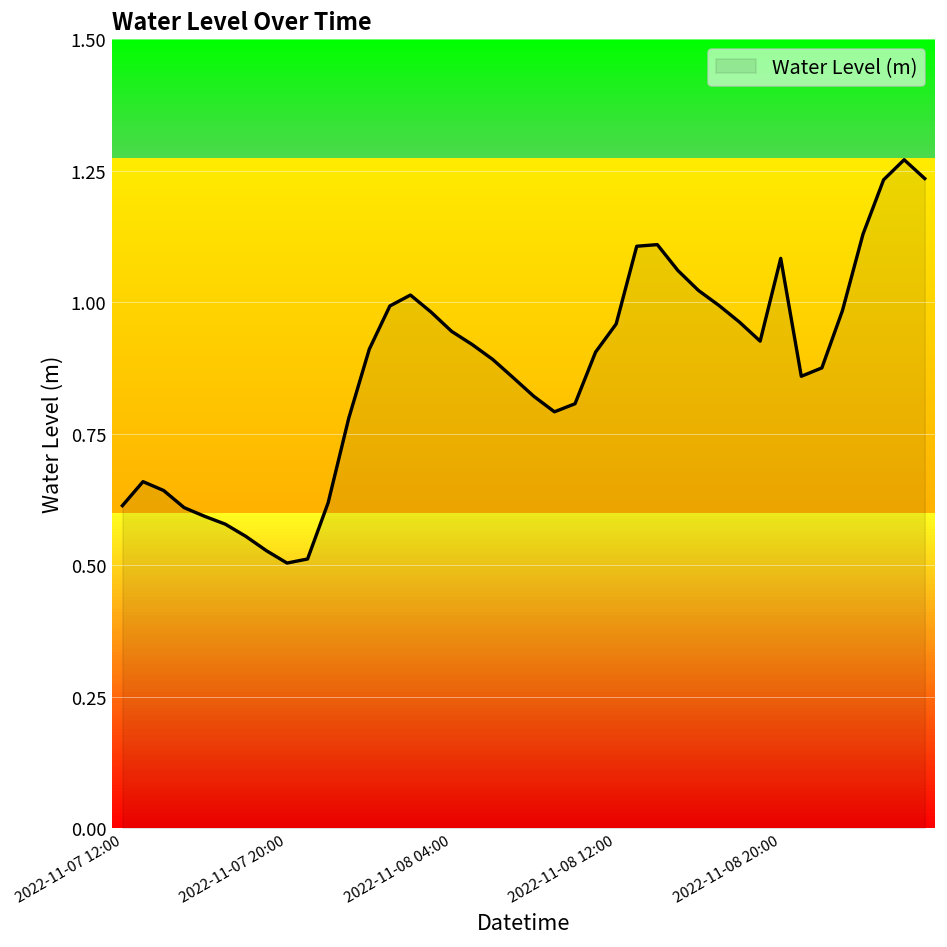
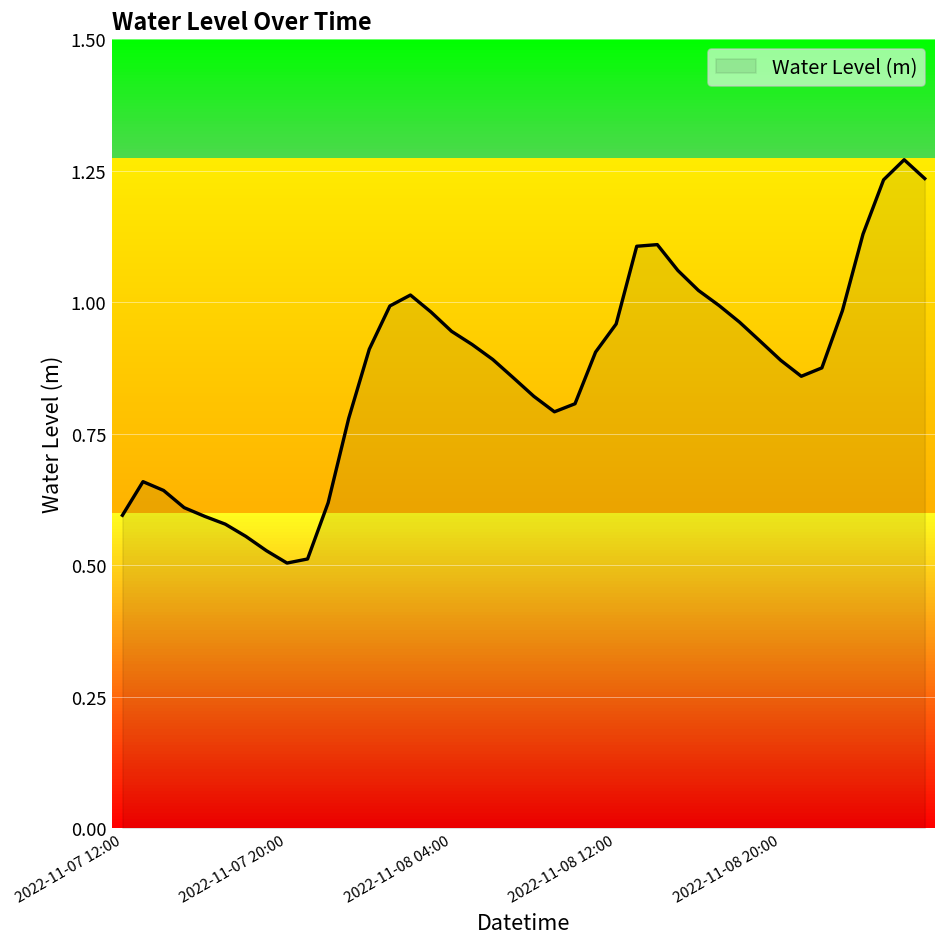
  {
-   "2022-11-07 12:00": 0.61,
+   "2022-11-07 12:00": 0.59,
    "2022-11-07 20:00": 0.50,
    "2022-11-08 04:00": 0.94,
    "2022-11-08 12:00": 0.96,
-   "2022-11-08 20:00": 1.08
+   "2022-11-08 20:00": 0.89
  }
